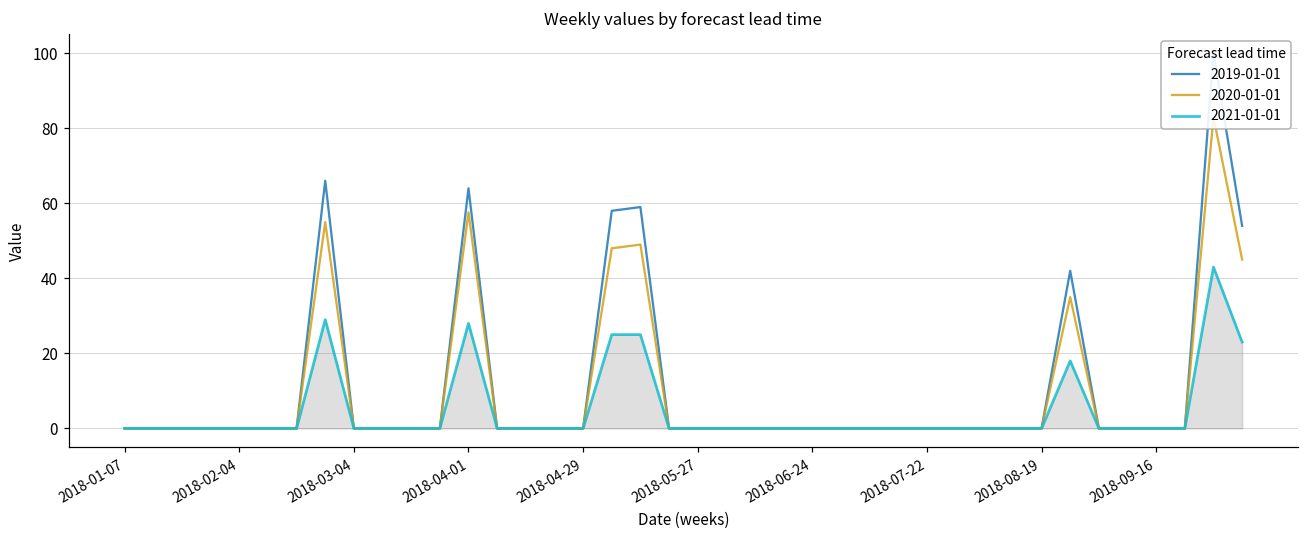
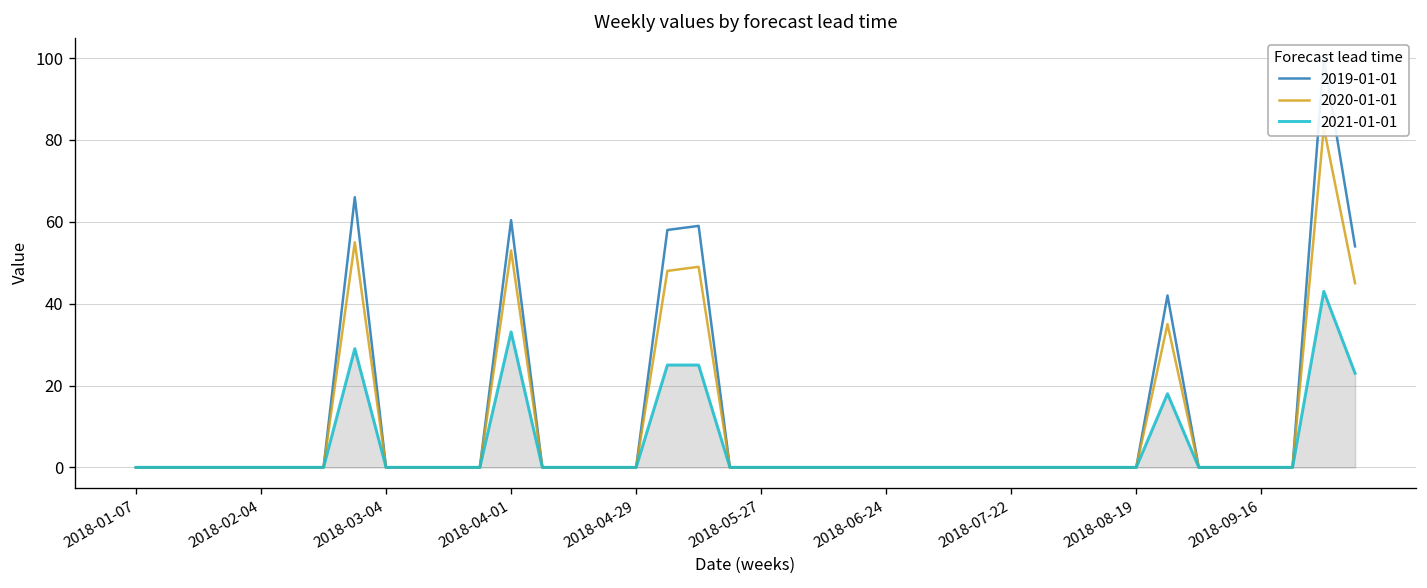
  {
    "2019-01-01": {
-     "2018-04-01": 64
+     "2018-04-01": 60
    },
    "2020-01-01": {
-     "2018-04-01": 58
+     "2018-04-01": 53
    },
    "2021-01-01": {
-     "2018-04-01": 28
+     "2018-04-01": 33
    }
  }
